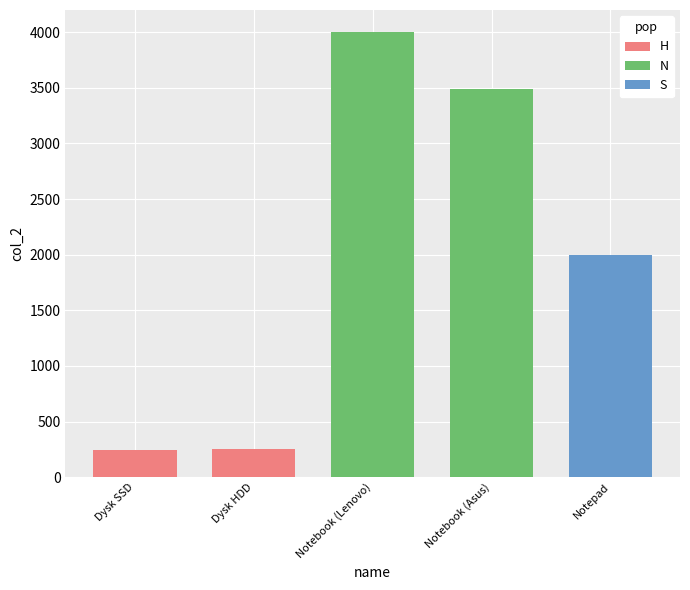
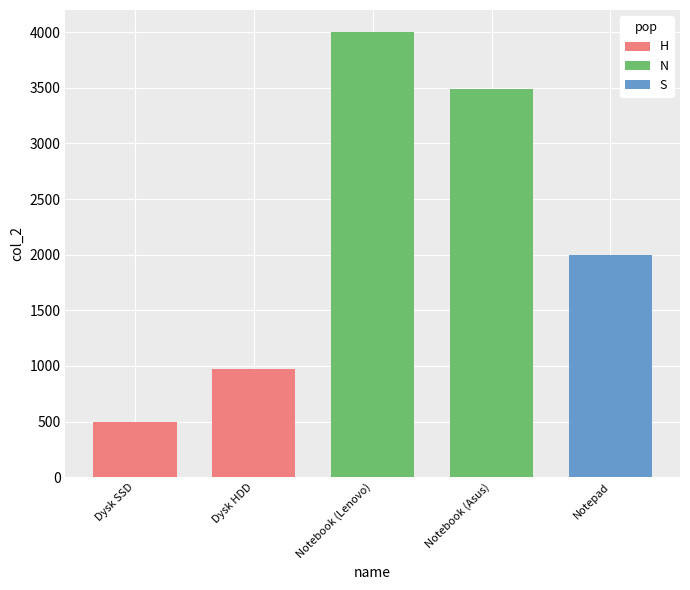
  {
-   "Dysk SSD": 240,
-   "Dysk HDD": 250,
+   "Dysk SSD": 500,
+   "Dysk HDD": 970,
    "Notebook (Lenovo)": 4000,
    "Notebook (Asus)": 3490,
    "Notepad": 2000
  }
